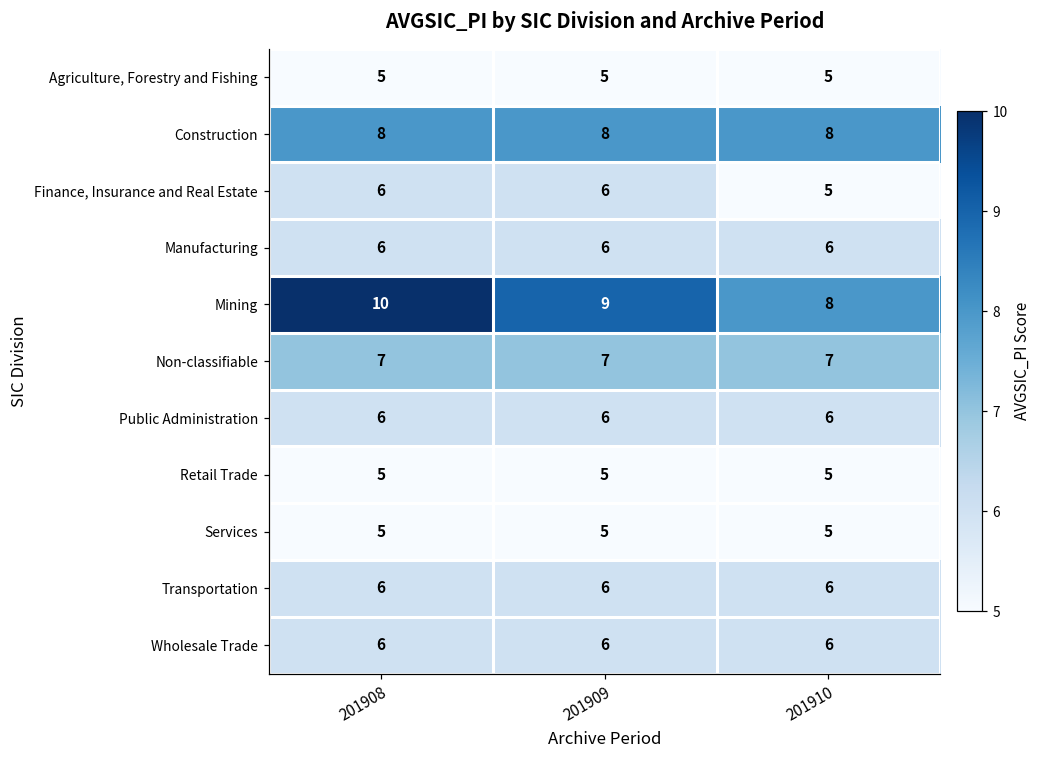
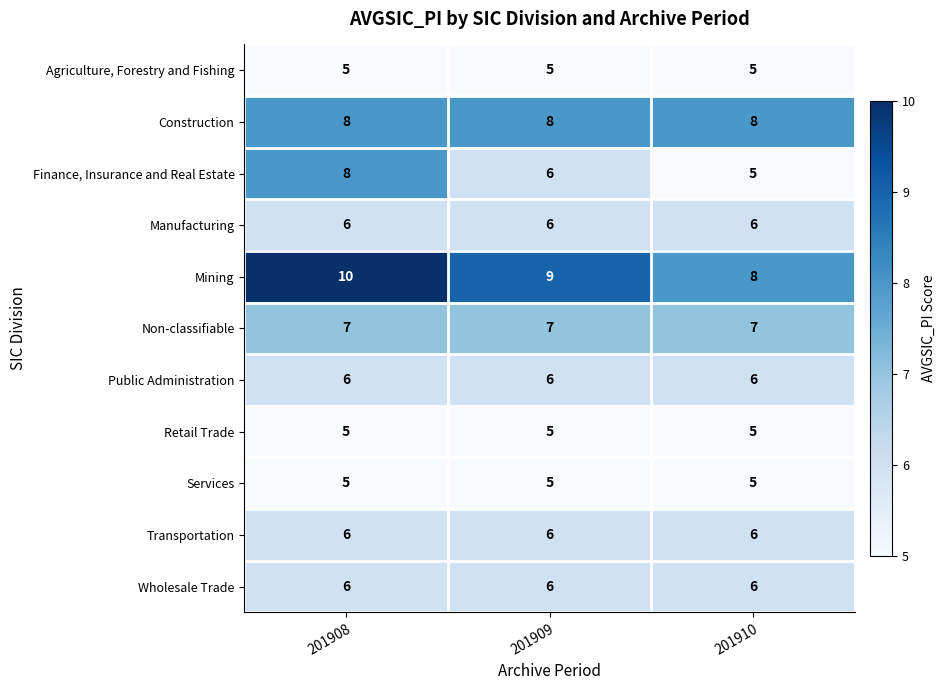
  {
    "Agriculture, Forestry and Fishing": {
      "201908": 5,
      "201909": 5,
      "201910": 5
    },
    "Construction": {
      "201908": 8,
      "201909": 8,
      "201910": 8
    },
    "Finance, Insurance and Real Estate": {
-     "201908": 6,
+     "201908": 8,
      "201909": 6,
      "201910": 5
    },
    "Manufacturing": {
      "201908": 6,
      "201909": 6,
      "201910": 6
    },
    "Mining": {
      "201908": 10,
      "201909": 9,
      "201910": 8
    },
    "Non-classifiable": {
      "201908": 7,
      "201909": 7,
      "201910": 7
    },
    "Public Administration": {
      "201908": 6,
      "201909": 6,
      "201910": 6
    },
    "Retail Trade": {
      "201908": 5,
      "201909": 5,
      "201910": 5
    },
    "Services": {
      "201908": 5,
      "201909": 5,
      "201910": 5
    },
    "Transportation": {
      "201908": 6,
      "201909": 6,
      "201910": 6
    },
    "Wholesale Trade": {
      "201908": 6,
      "201909": 6,
      "201910": 6
    }
  }
